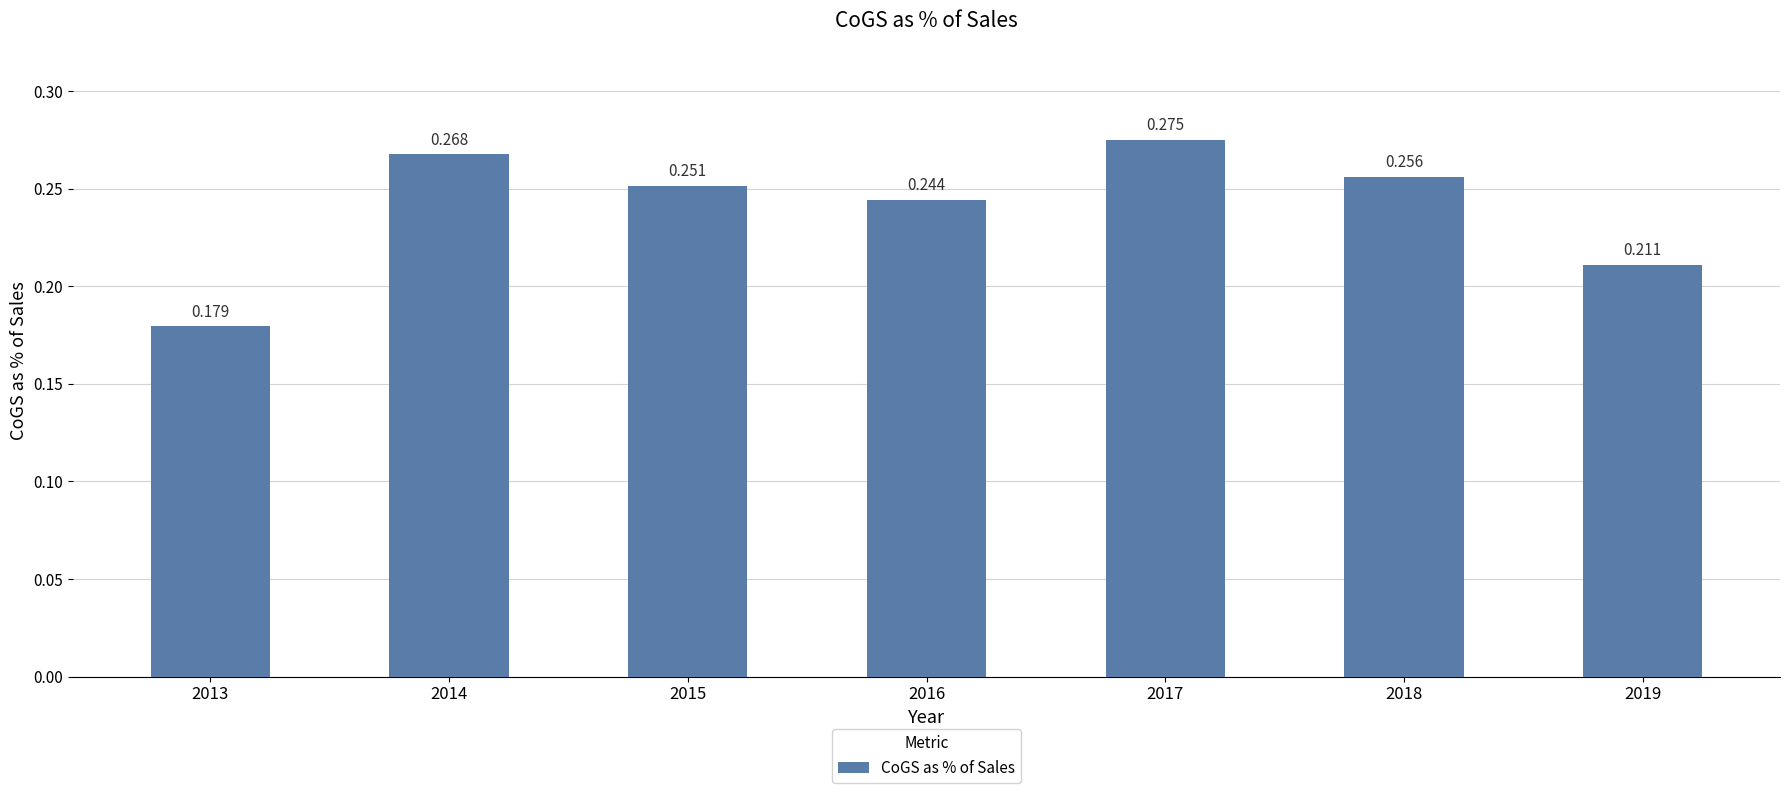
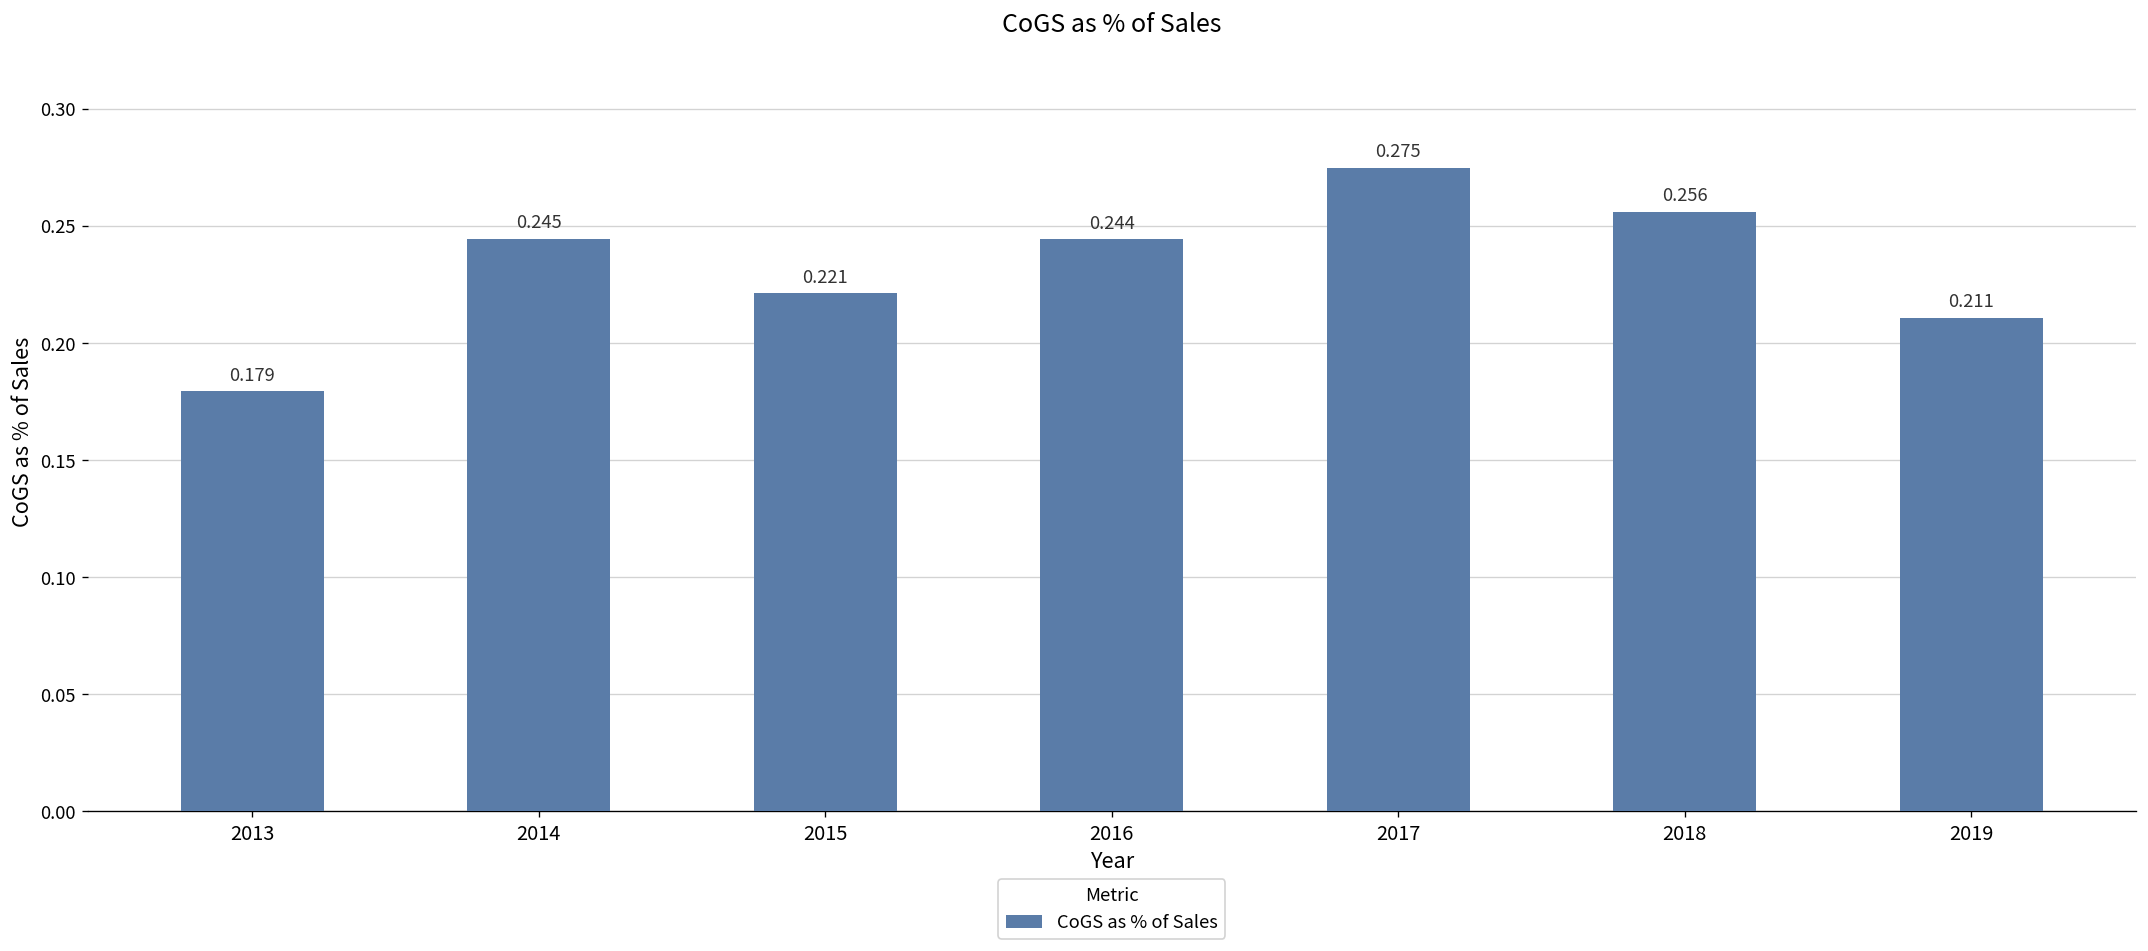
  {
    "2013": 0.179,
-   "2014": 0.268,
-   "2015": 0.251,
+   "2014": 0.245,
+   "2015": 0.221,
    "2016": 0.244,
    "2017": 0.275,
    "2018": 0.256,
    "2019": 0.211
  }
